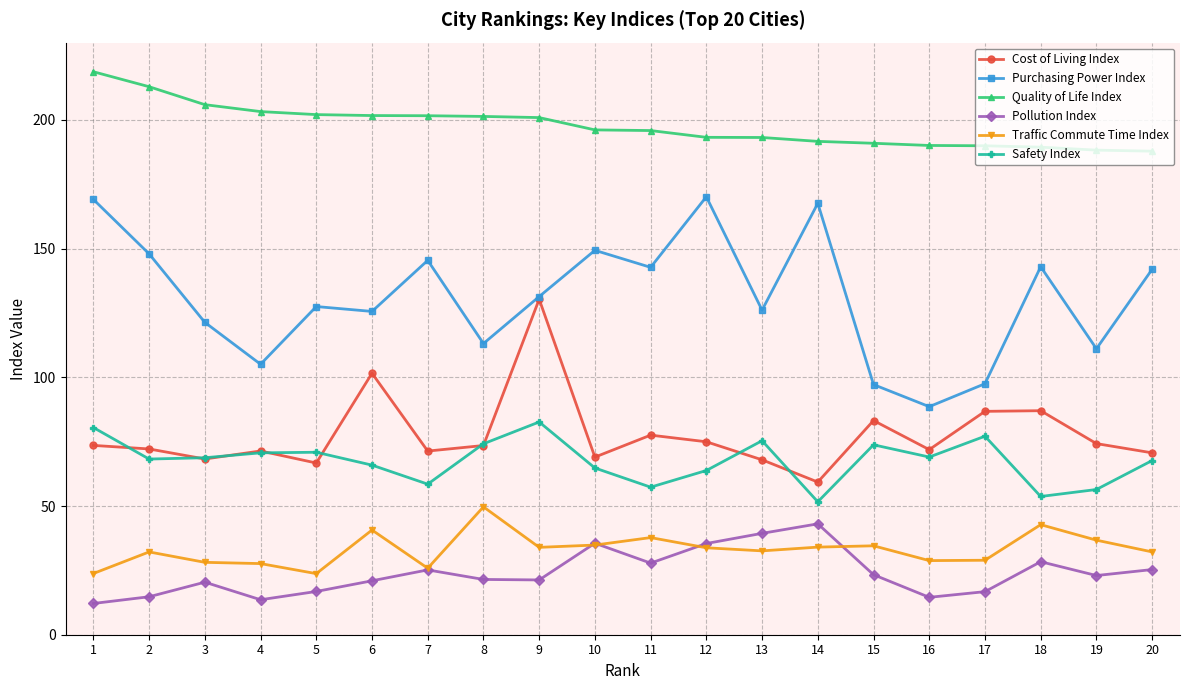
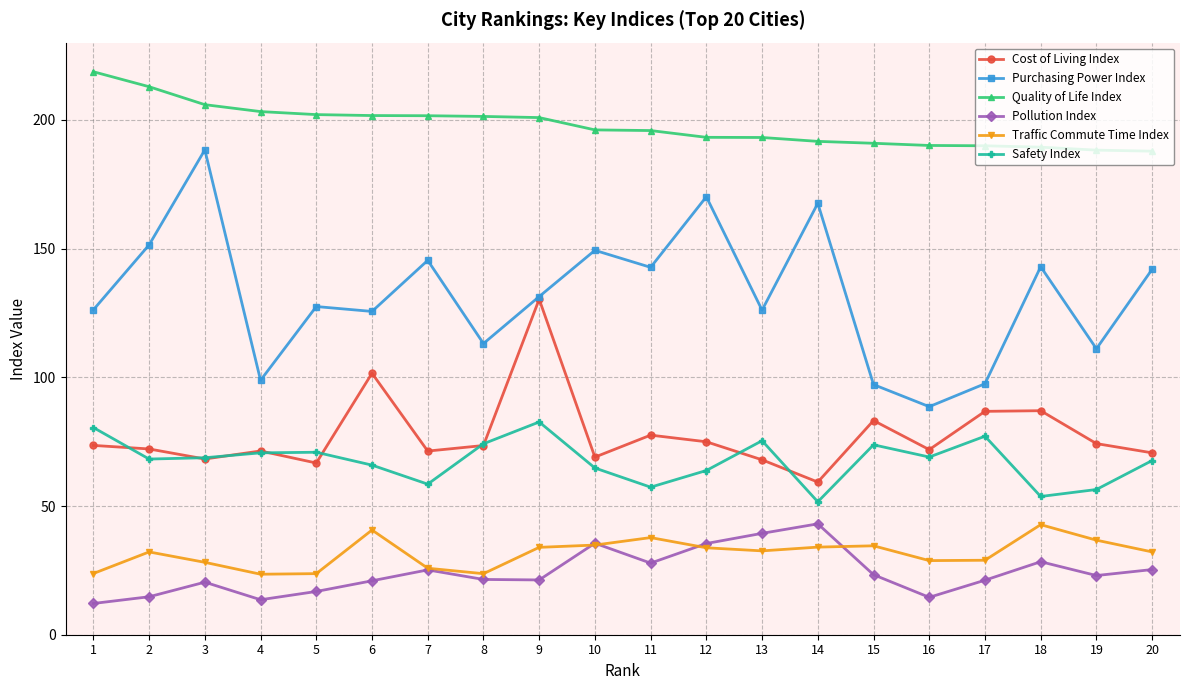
  {
    "Cost of Living Index": {
      "1": 74,
      "2": 72,
      "5": 67,
      "6": 102,
      "7": 71,
      "9": 130,
      "10": 69,
      "11": 78,
      "12": 75,
      "13": 68,
      "14": 59,
      "15": 83,
      "16": 72,
      "17": 87,
      "18": 87,
      "19": 74,
      "20": 71
    },
    "Purchasing Power Index": {
-     "1": 169,
-     "2": 148,
-     "3": 121,
-     "4": 105,
+     "1": 126,
+     "2": 151,
+     "3": 188,
+     "4": 99,
      "5": 127,
      "6": 126,
      "7": 145,
      "8": 113,
      "9": 131,
      "10": 149,
      "11": 143,
      "12": 170,
      "13": 126,
      "14": 168,
      "15": 97,
      "16": 89,
      "17": 98,
      "18": 143,
      "19": 111,
      "20": 142
    },
    "Pollution Index": {
      "1": 12,
      "2": 15,
      "3": 20,
      "4": 14,
      "5": 17,
      "6": 21,
      "8": 21,
      "9": 21,
      "11": 28,
      "12": 35,
      "13": 39,
      "14": 43,
      "15": 23,
      "16": 15,
-     "17": 17,
+     "17": 21,
      "18": 28,
      "19": 23,
      "20": 25
    },
    "Traffic Commute Time Index": {
      "1": 24,
      "2": 32,
      "3": 28,
-     "4": 28,
+     "4": 24,
      "5": 24,
      "6": 41,
-     "8": 50,
+     "8": 24,
      "9": 34,
      "11": 38,
      "12": 34,
      "13": 33,
      "14": 34,
      "15": 35,
      "16": 29,
      "17": 29,
      "18": 43,
      "19": 37,
      "20": 32
    }
  }
